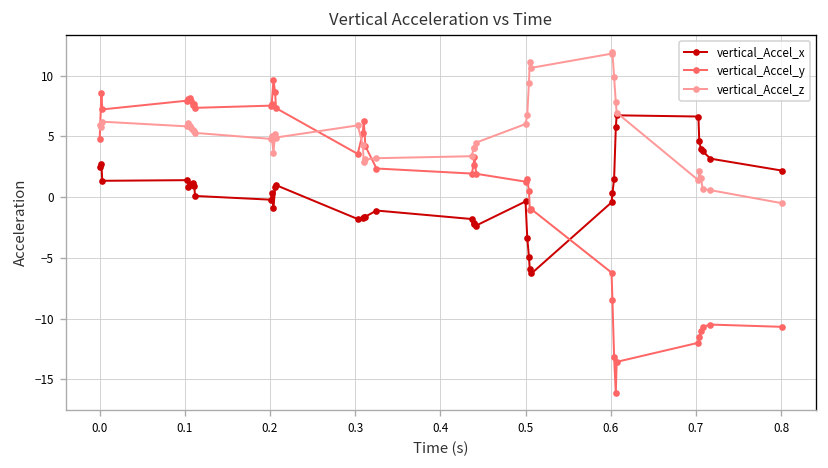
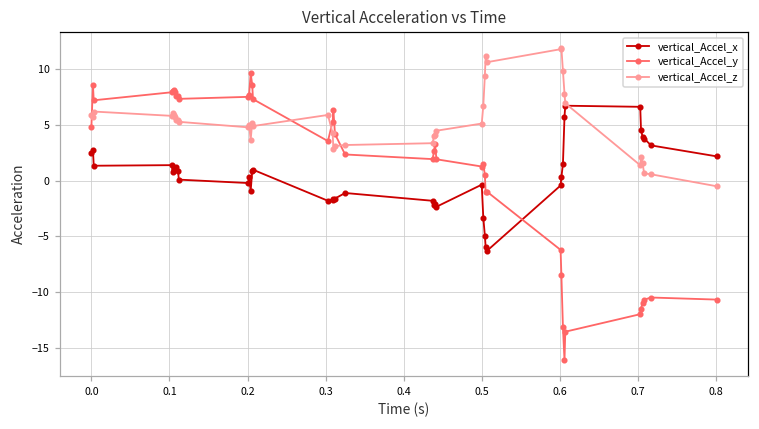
  {
    "vertical_Accel_x": {
      "0.0": 2.5,
      "0.5": -0.4
    },
    "vertical_Accel_y": {
      "0.0": 4.8,
      "0.5": 1.3
    },
    "vertical_Accel_z": {
      "0.0": 5.9,
-     "0.5": 6.0
+     "0.5": 5.1
    }
  }
